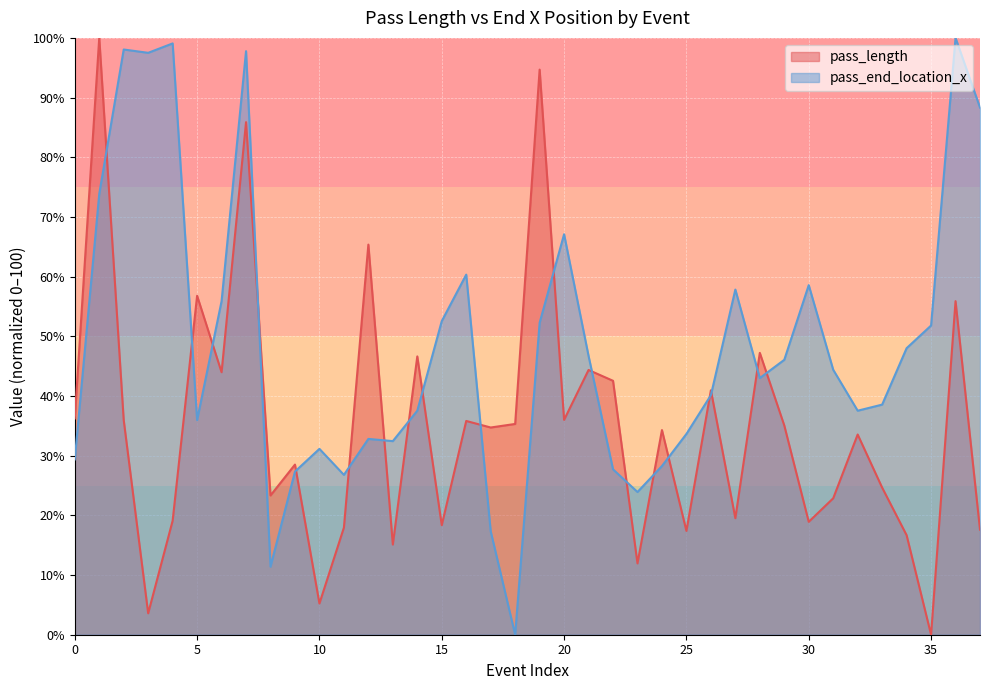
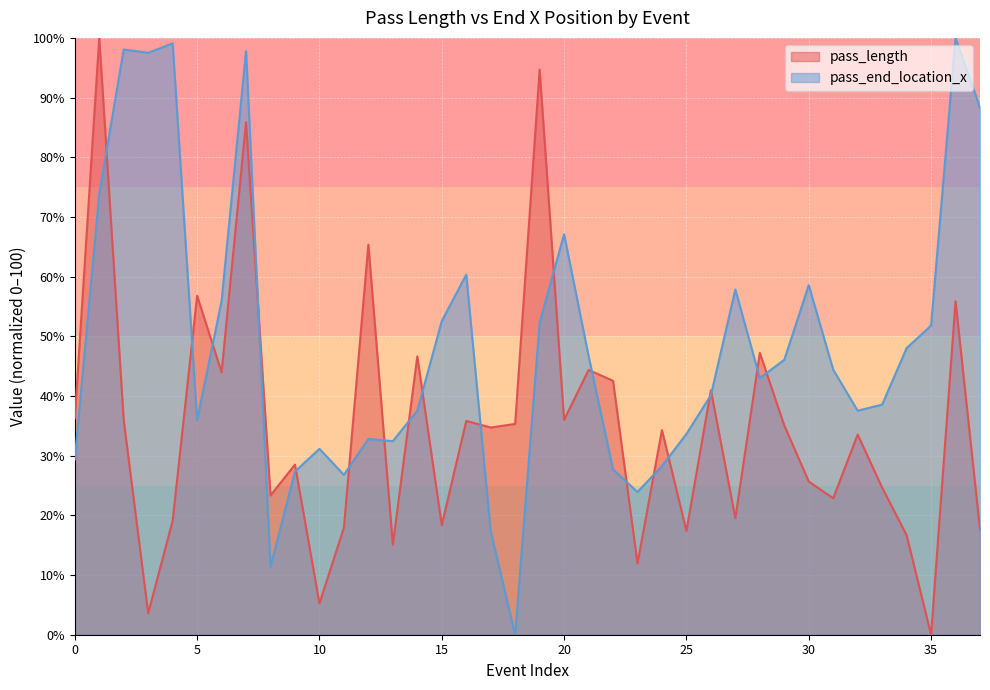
  {
    "pass_length": {
      "5": "57%",
      "10": "5%",
      "15": "18%",
      "20": "36%",
      "25": "17%",
-     "30": "19%",
+     "30": "26%",
      "35": "0%"
    },
    "pass_end_location_x": {
      "5": "36%",
      "10": "31%",
      "15": "53%",
      "20": "67%",
      "25": "34%",
      "30": "59%",
      "35": "52%"
    }
  }
